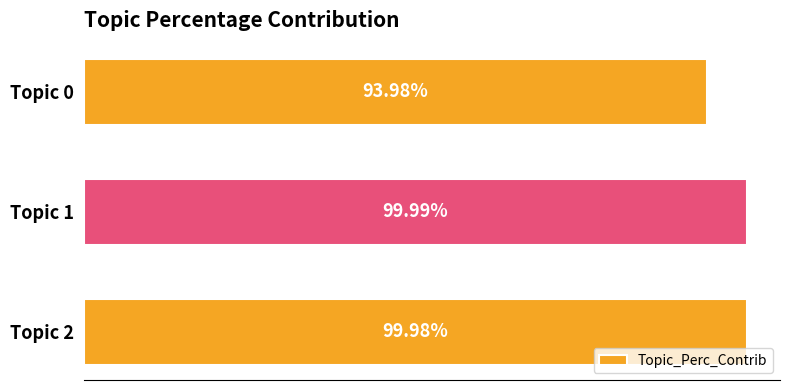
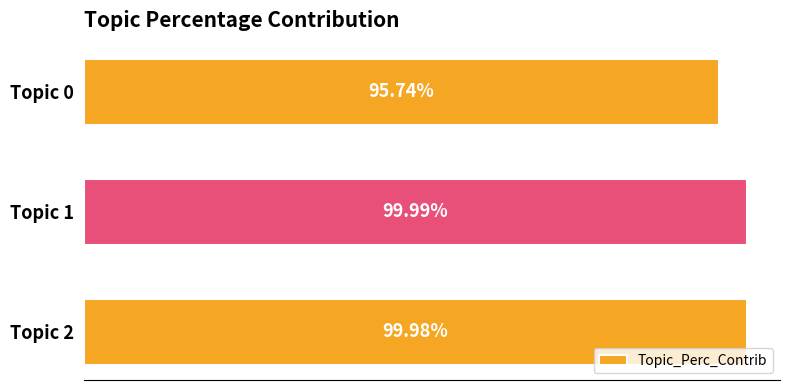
  {
-   "Topic 0": "93.98%",
+   "Topic 0": "95.74%",
    "Topic 1": "99.99%",
    "Topic 2": "99.98%"
  }
